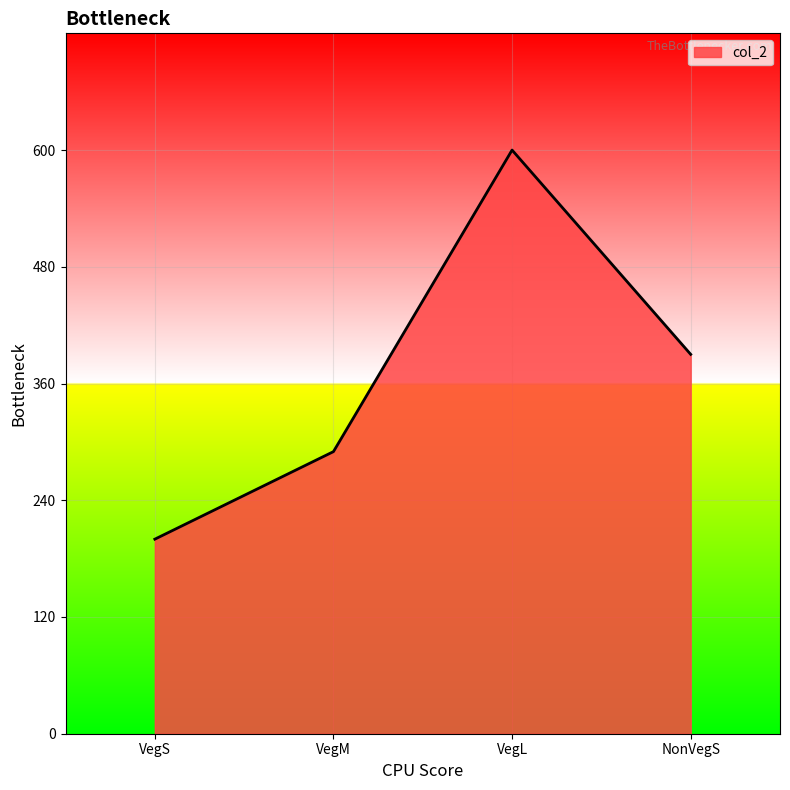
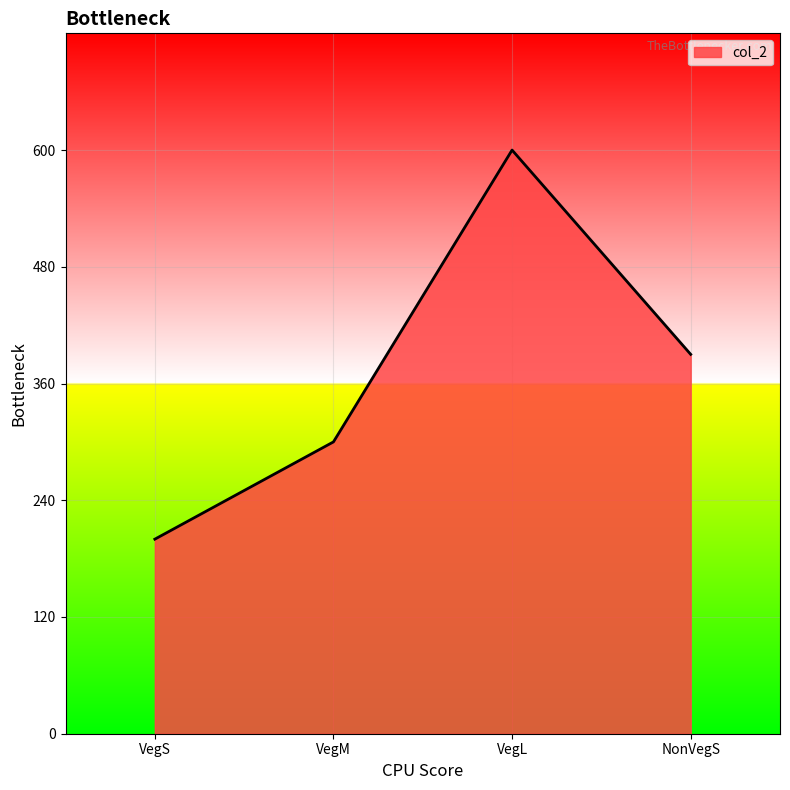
  {
    "VegS": 200,
-   "VegM": 290,
+   "VegM": 300,
    "VegL": 600,
    "NonVegS": 390
  }
